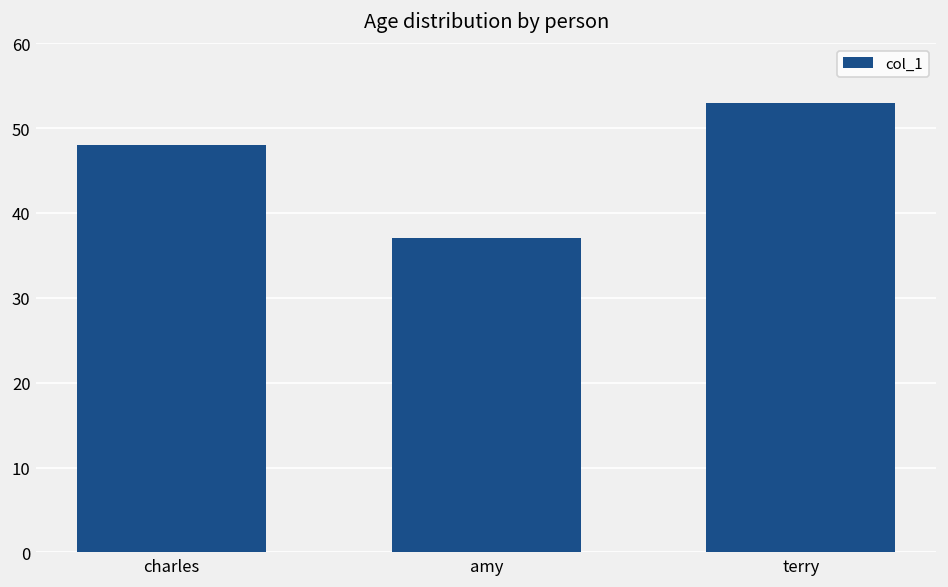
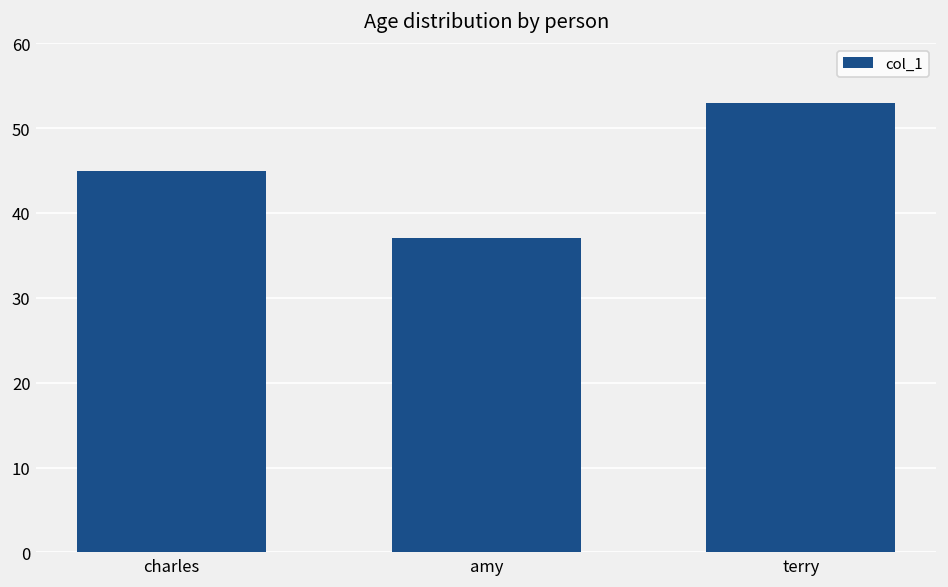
  {
-   "charles": 48,
+   "charles": 45,
    "amy": 37,
    "terry": 53
  }
